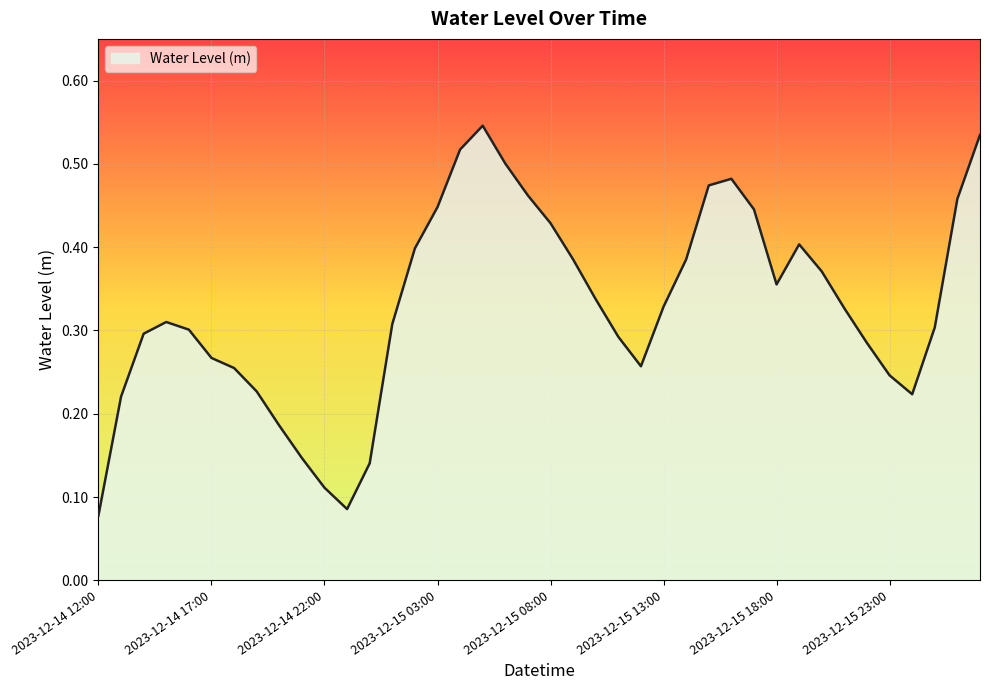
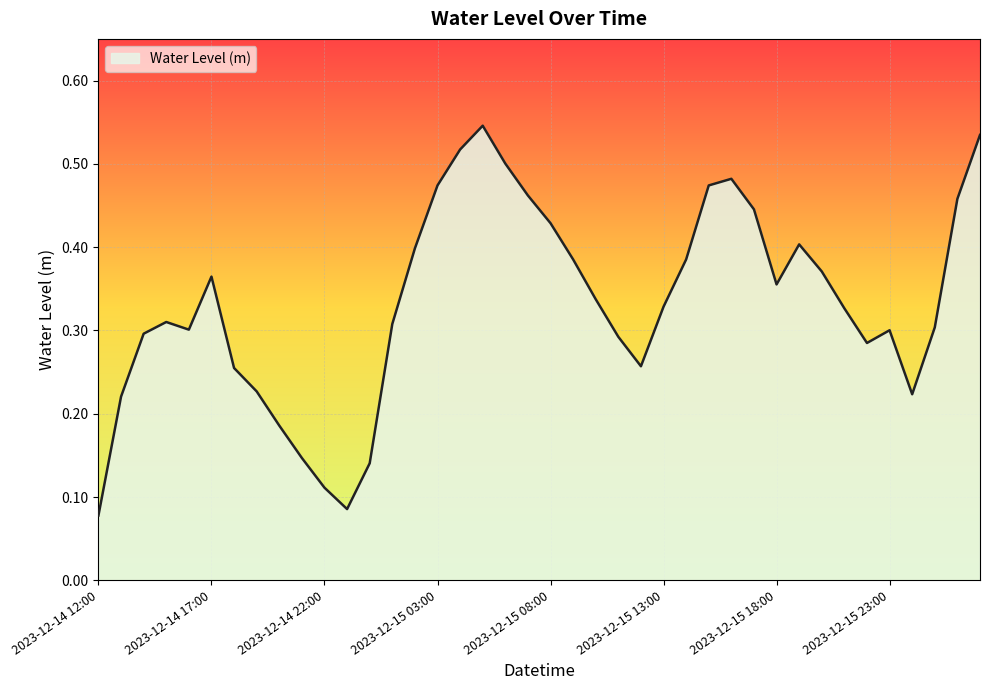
  {
    "2023-12-14 12:00": 0.08,
-   "2023-12-14 17:00": 0.27,
+   "2023-12-14 17:00": 0.36,
    "2023-12-14 22:00": 0.11,
-   "2023-12-15 03:00": 0.45,
+   "2023-12-15 03:00": 0.47,
    "2023-12-15 08:00": 0.43,
    "2023-12-15 13:00": 0.33,
    "2023-12-15 18:00": 0.36,
-   "2023-12-15 23:00": 0.25
+   "2023-12-15 23:00": 0.30
  }
